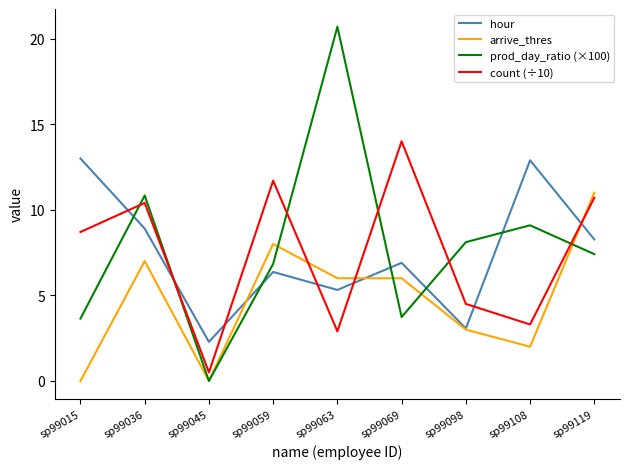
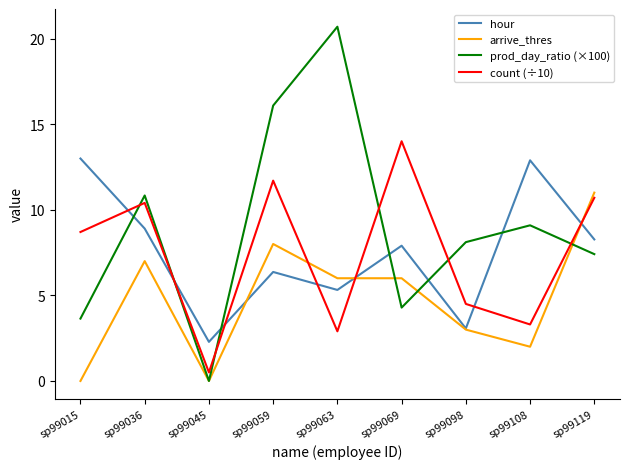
  {
    "hour": {
      "sp99015": 13.0,
      "sp99036": 8.9,
      "sp99045": 2.3,
      "sp99059": 6.4,
      "sp99063": 5.3,
-     "sp99069": 6.9,
+     "sp99069": 7.9,
      "sp99108": 12.9,
      "sp99119": 8.3
    },
    "arrive_thres": {
      "sp99015": 0.0,
      "sp99036": 7.0,
      "sp99059": 8.0,
      "sp99063": 6.0,
      "sp99069": 6.0,
      "sp99108": 2.0,
      "sp99119": 11.0
    },
    "prod_day_ratio (×100)": {
      "sp99015": 3.6,
      "sp99036": 10.8,
-     "sp99059": 6.8,
+     "sp99059": 16.1,
      "sp99063": 20.7,
-     "sp99069": 3.7,
+     "sp99069": 4.3,
      "sp99098": 8.1,
      "sp99108": 9.1,
      "sp99119": 7.4
    },
    "count (÷10)": {
      "sp99015": 8.7,
      "sp99036": 10.4,
      "sp99045": 0.5,
      "sp99059": 11.7,
      "sp99063": 2.9,
      "sp99069": 14.0,
      "sp99098": 4.5,
      "sp99108": 3.3,
      "sp99119": 10.7
    }
  }
